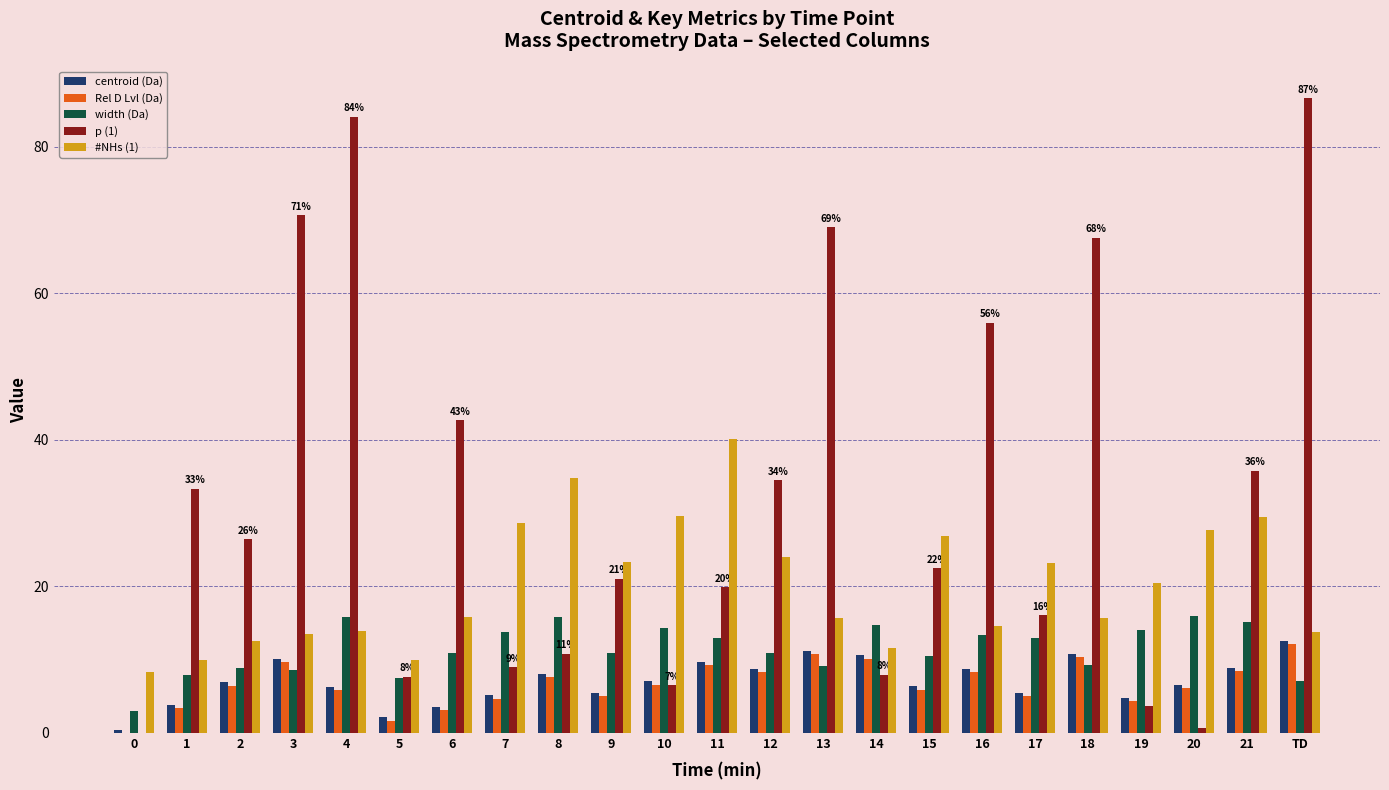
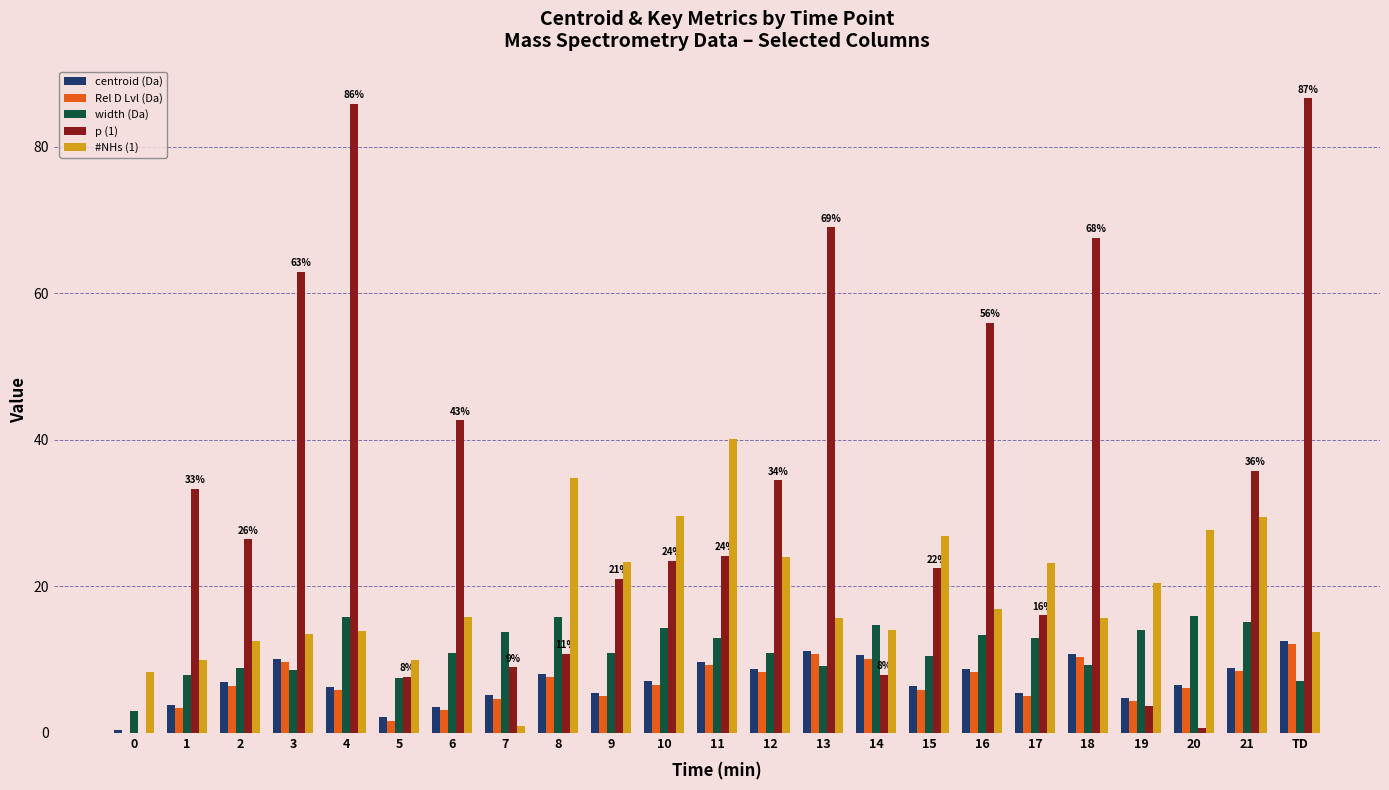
  {
    "Rel D Lvl (Da)": {
      "0": "0",
      "1": "3",
      "2": "6",
      "3": "10",
      "4": "6",
      "5": "2",
      "6": "3",
      "7": "5",
      "8": "8",
      "9": "5",
      "11": "9",
      "12": "8",
      "13": "11",
      "14": "10",
      "15": "6",
      "16": "8",
      "17": "5",
      "18": "10",
      "19": "4",
      "20": "6",
      "21": "8",
      "TD": "12"
    },
    "p (1)": {
      "1": "33%",
      "2": "26%",
-     "3": "71%",
-     "4": "84%",
+     "3": "63%",
+     "4": "86%",
      "5": "8%",
      "6": "43%",
      "7": "9%",
      "8": "11%",
      "9": "21%",
-     "10": "7%",
-     "11": "20%",
+     "10": "24%",
+     "11": "24%",
      "12": "34%",
      "13": "69%",
      "14": "8%",
      "15": "22%",
      "16": "56%",
      "17": "16%",
      "18": "68%",
      "21": "36%",
      "TD": "87%"
    },
    "#NHs (1)": {
      "0": "8",
      "1": "10",
      "2": "13",
      "3": "14",
      "4": "14",
      "6": "16",
-     "7": "29",
+     "7": "1",
      "8": "35",
      "10": "30",
      "11": "40",
      "12": "24",
      "13": "16",
-     "14": "12",
+     "14": "14",
      "15": "27",
-     "16": "15",
+     "16": "17",
      "17": "23",
      "18": "16",
      "19": "20",
      "20": "28",
      "21": "29",
      "TD": "14"
    }
  }
